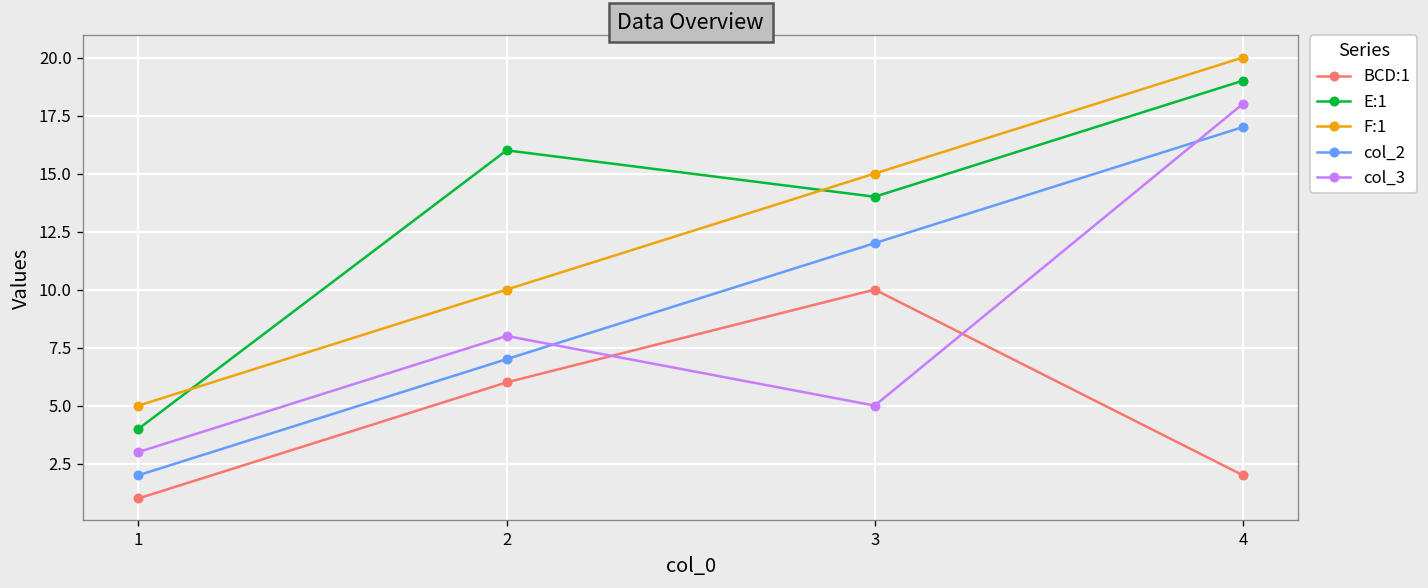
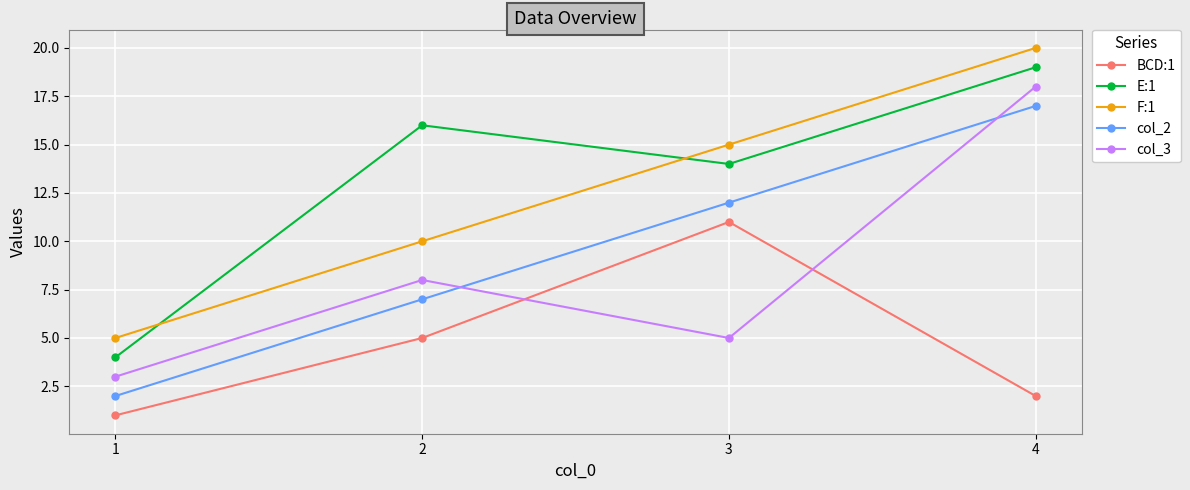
  {
    "BCD:1": {
      "1": 1,
-     "2": 6,
-     "3": 10,
+     "2": 5,
+     "3": 11,
      "4": 2
    },
    "E:1": {
      "1": 4,
      "2": 16,
      "3": 14,
      "4": 19
    },
    "F:1": {
      "1": 5,
      "2": 10,
      "3": 15,
      "4": 20
    },
    "col_2": {
      "1": 2,
      "2": 7,
      "3": 12,
      "4": 17
    },
    "col_3": {
      "1": 3,
      "2": 8,
      "3": 5,
      "4": 18
    }
  }
